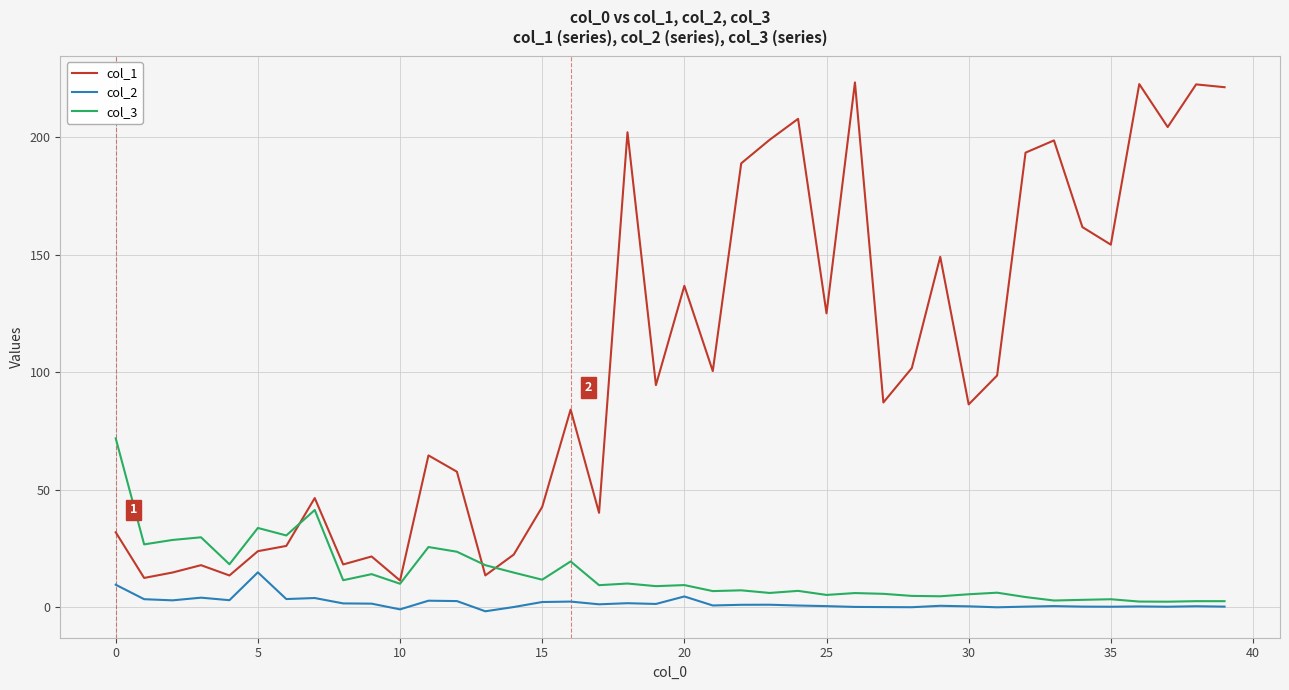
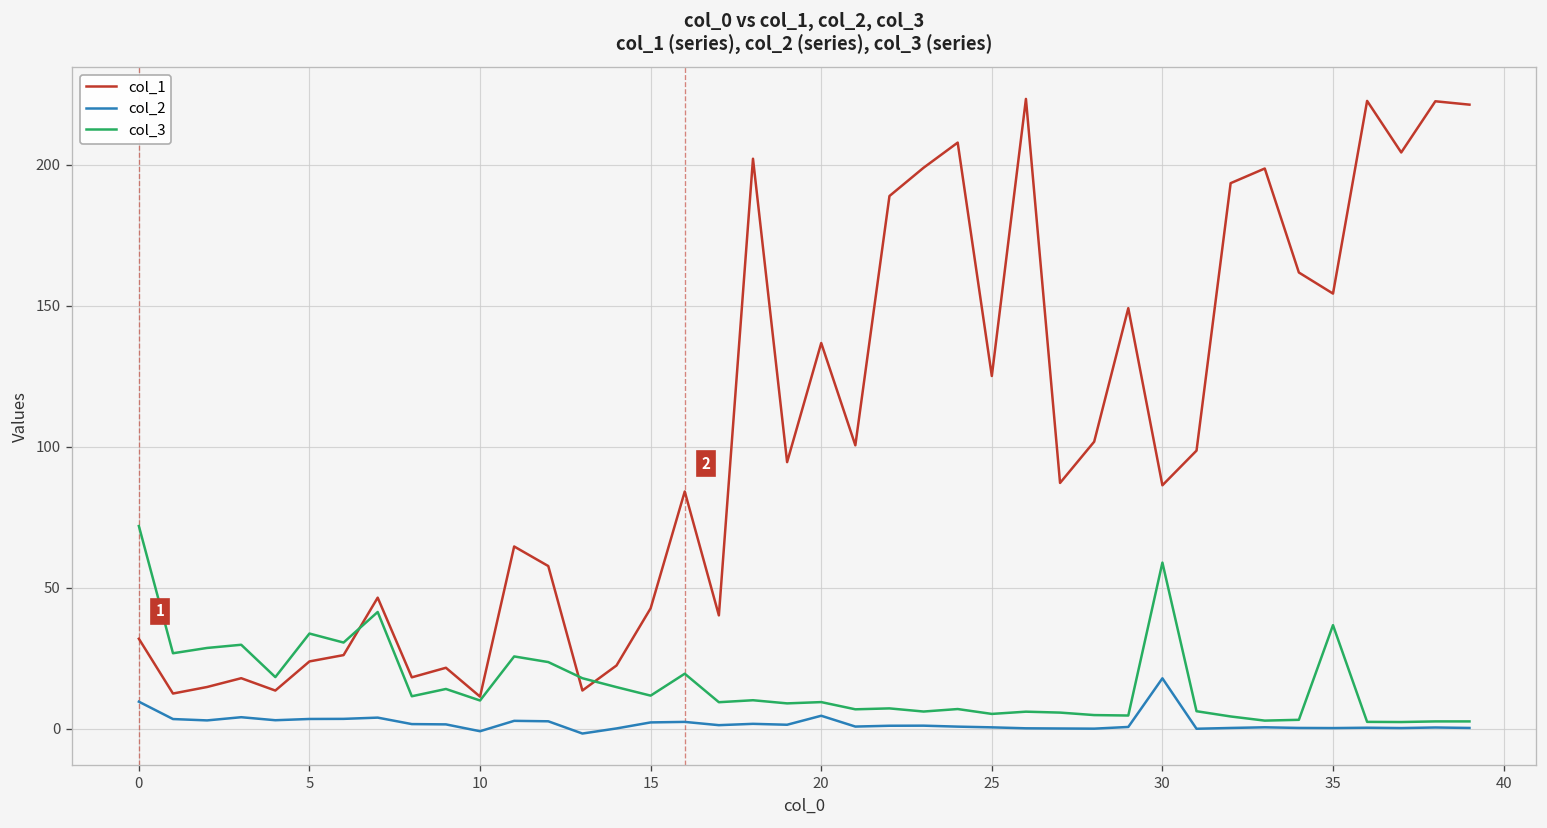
  {
    "col_1": {
      "5": 24,
      "10": 11,
      "15": 43,
      "20": 137,
      "25": 125,
      "30": 86,
      "35": 154
    },
    "col_2": {
      "0": 10,
-     "5": 15,
+     "5": 3,
      "10": -1,
      "15": 2,
      "20": 5,
      "25": 0,
-     "30": 0,
+     "30": 18,
      "35": 0
    },
    "col_3": {
      "0": 72,
      "5": 34,
      "10": 10,
      "15": 12,
      "20": 9,
      "25": 5,
-     "30": 6,
-     "35": 3
+     "30": 59,
+     "35": 37
    }
  }
